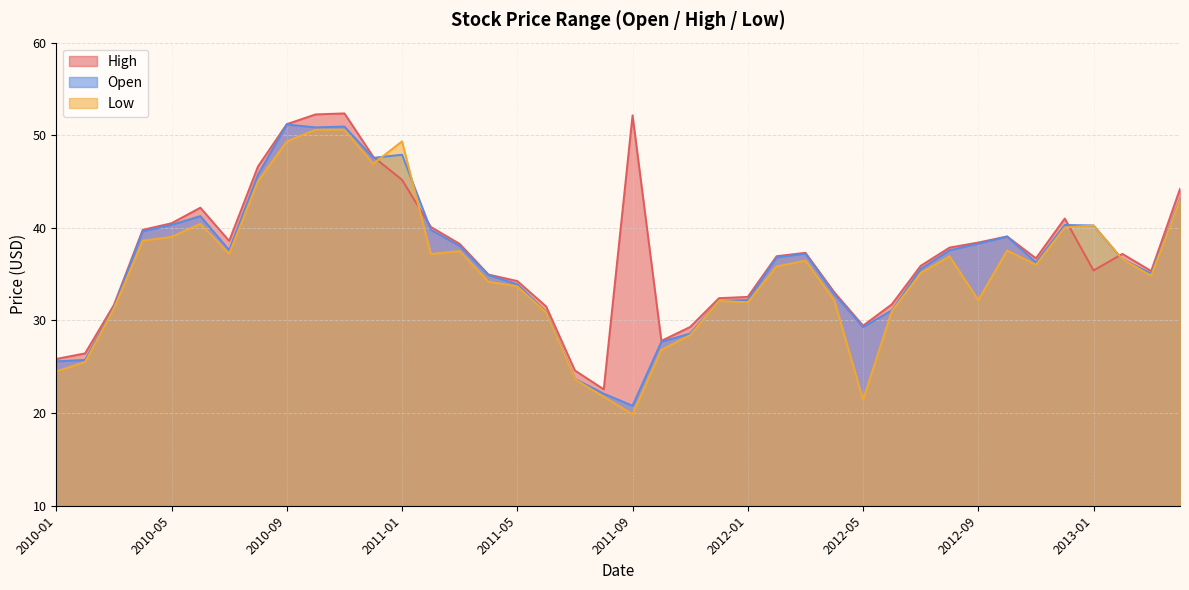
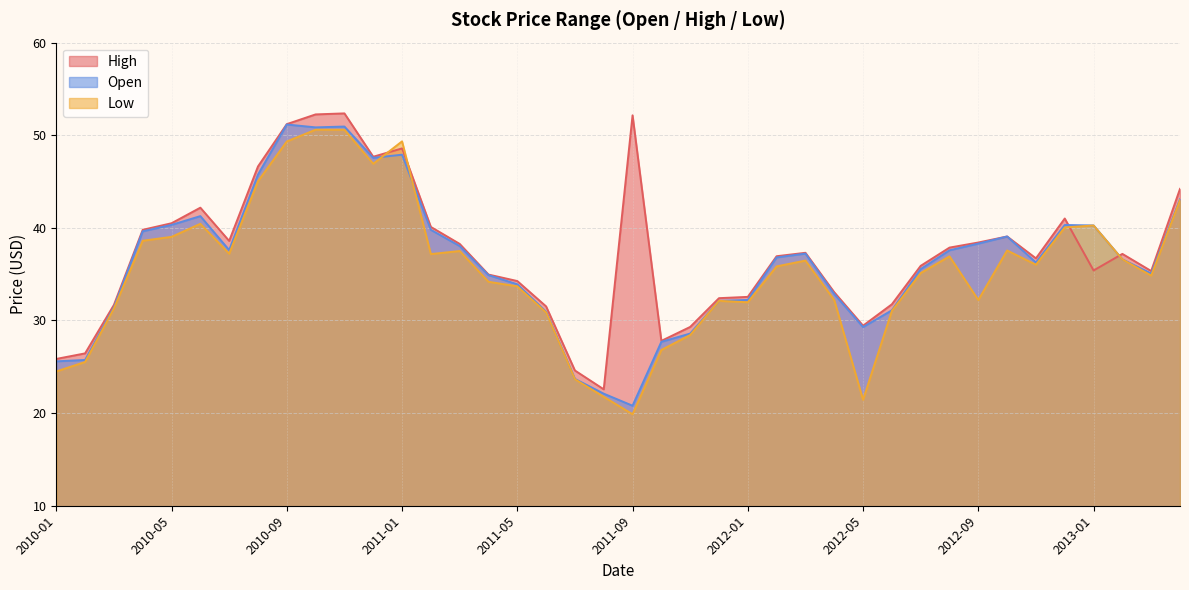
  {
    "High": {
-     "2011-01": 45,
+     "2011-01": 49,
      "2011-05": 34,
      "2011-09": 52,
      "2012-01": 33,
      "2013-01": 35
    },
    "Open": {
      "2011-01": 48,
      "2011-09": 21
    },
    "Low": {
      "2010-01": 25,
      "2010-05": 39,
      "2010-09": 49,
      "2011-01": 49,
      "2011-09": 20,
      "2012-05": 21,
      "2012-09": 32
    }
  }
